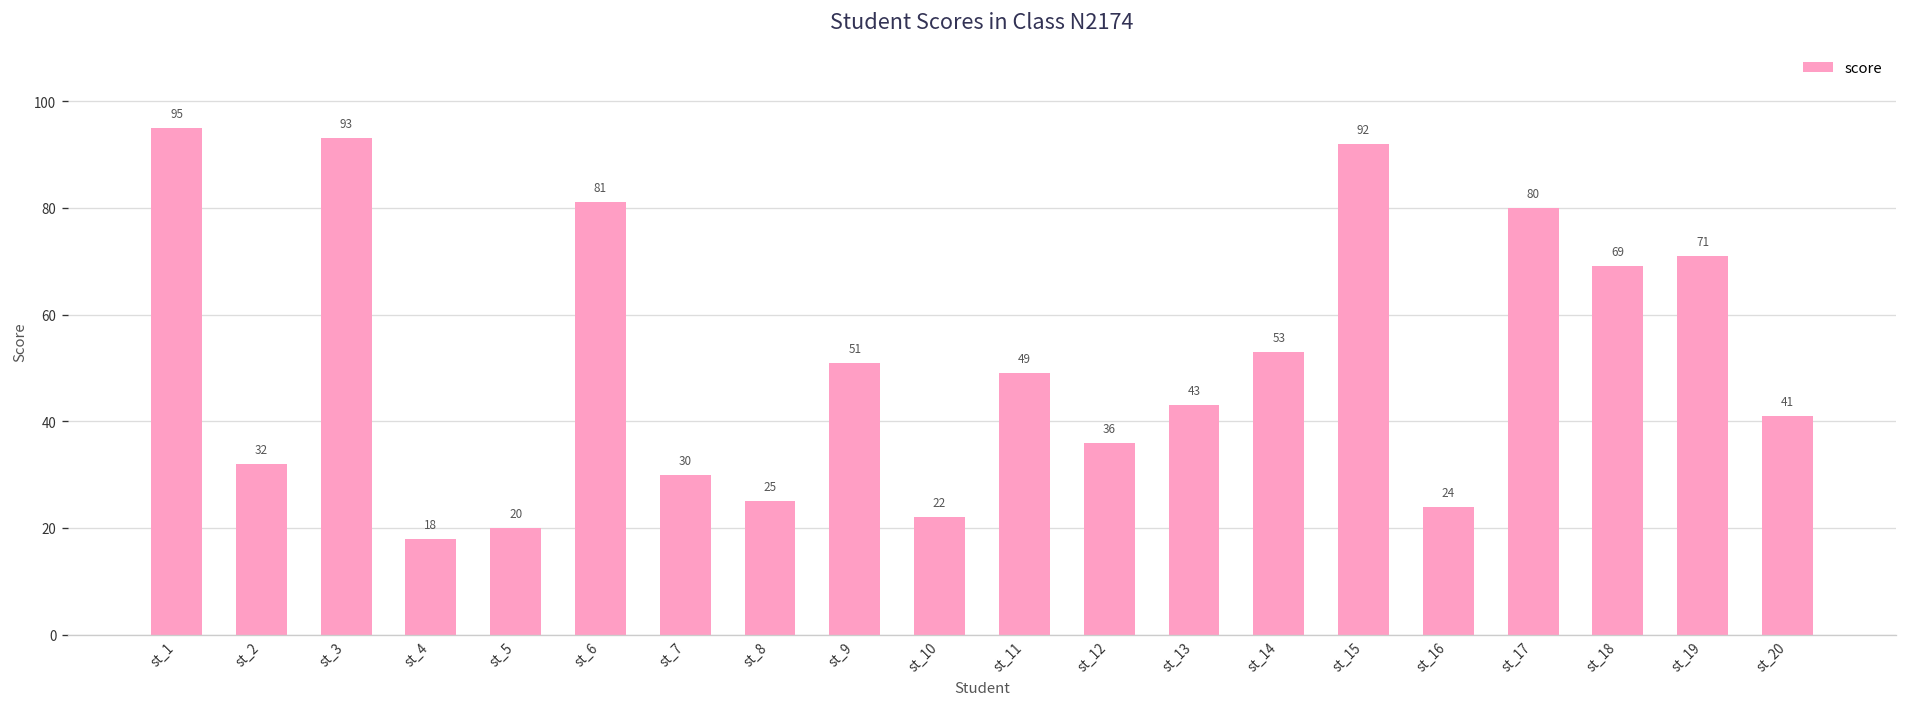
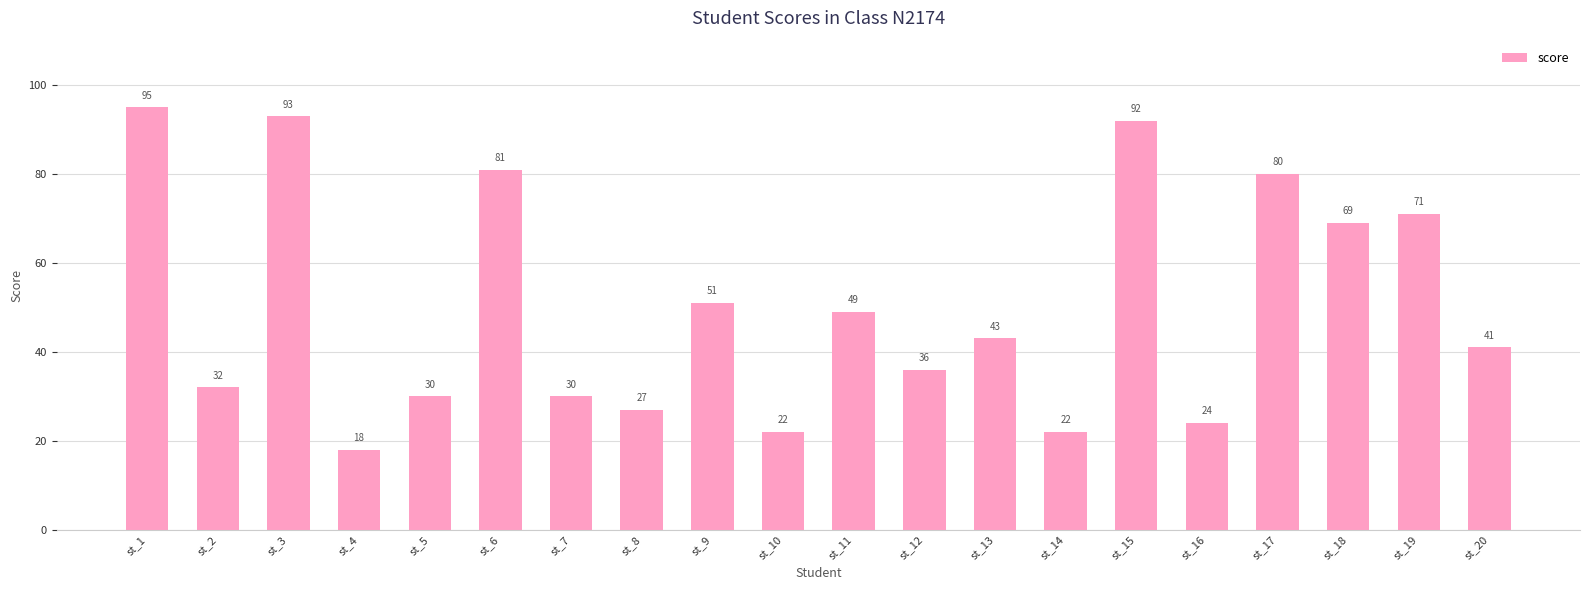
  {
    "st_1": 95,
    "st_2": 32,
    "st_3": 93,
    "st_4": 18,
-   "st_5": 20,
+   "st_5": 30,
    "st_6": 81,
    "st_7": 30,
-   "st_8": 25,
+   "st_8": 27,
    "st_9": 51,
    "st_10": 22,
    "st_11": 49,
    "st_12": 36,
    "st_13": 43,
-   "st_14": 53,
+   "st_14": 22,
    "st_15": 92,
    "st_16": 24,
    "st_17": 80,
    "st_18": 69,
    "st_19": 71,
    "st_20": 41
  }
